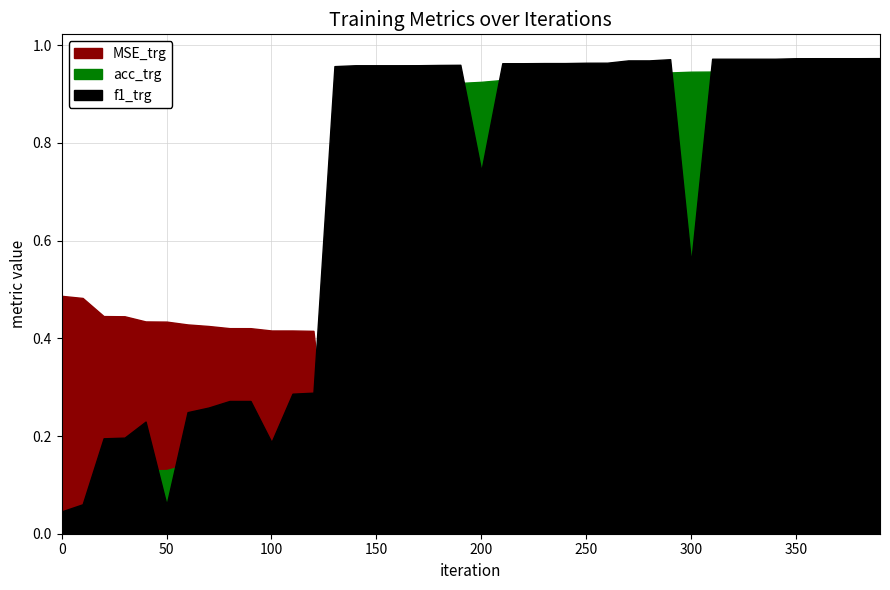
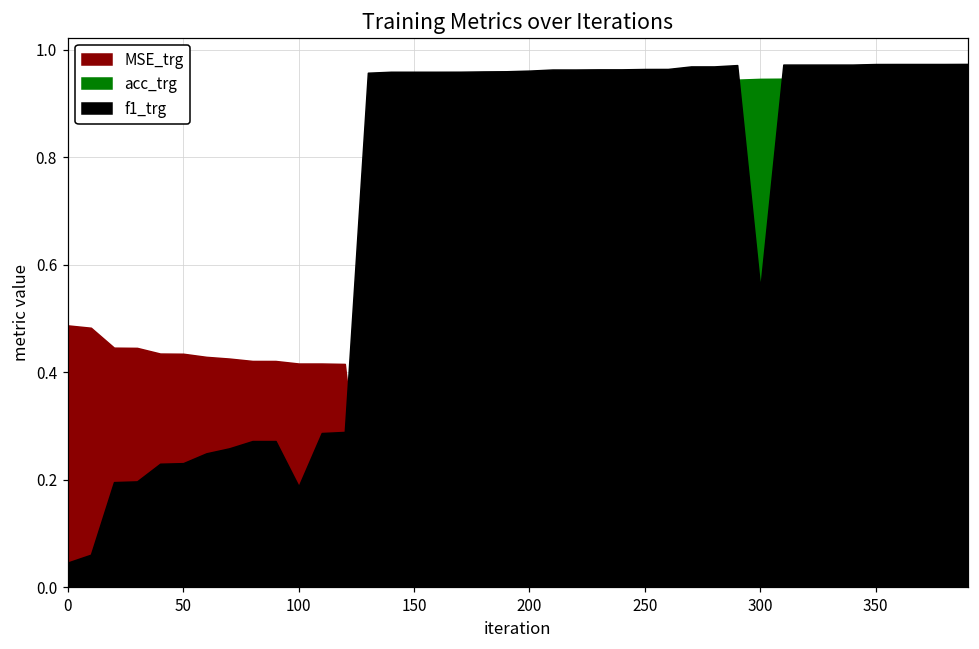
  {
    "MSE_trg": {
      "0": 0.49,
      "50": 0.43,
      "100": 0.42
    },
    "acc_trg": {
-     "50": 0.13,
+     "50": 0.16,
      "300": 0.95
    },
    "f1_trg": {
      "0": 0.05,
-     "50": 0.06,
+     "50": 0.23,
      "100": 0.19,
      "150": 0.96,
-     "200": 0.74,
+     "200": 0.96,
      "250": 0.96,
      "300": 0.55,
      "350": 0.97
    }
  }
